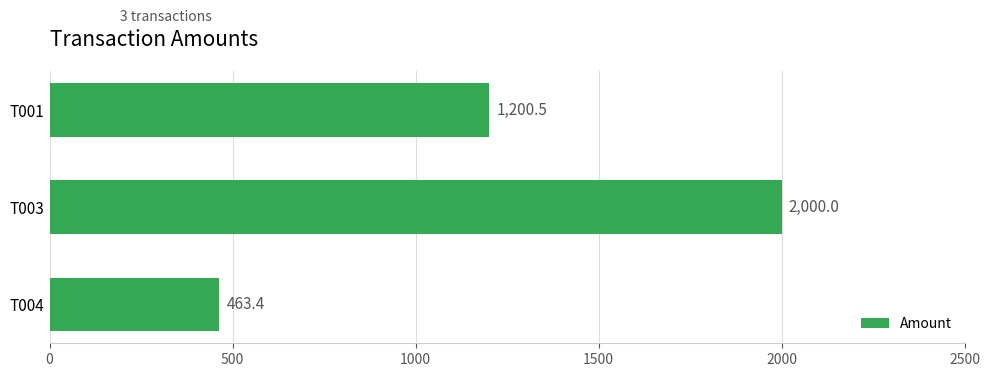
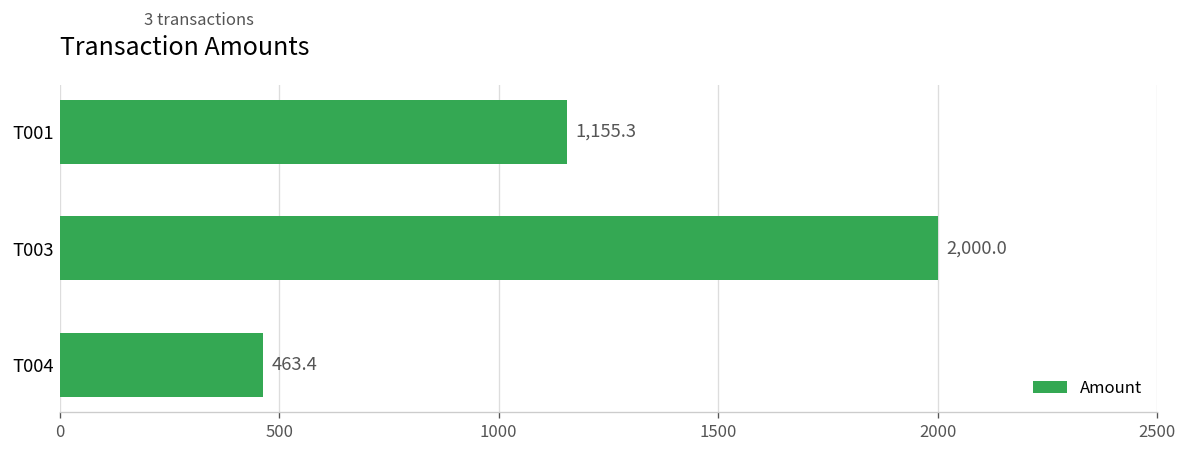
  {
-   "T001": "1,200.5",
+   "T001": "1,155.3",
    "T003": "2,000.0",
    "T004": "463.4"
  }
